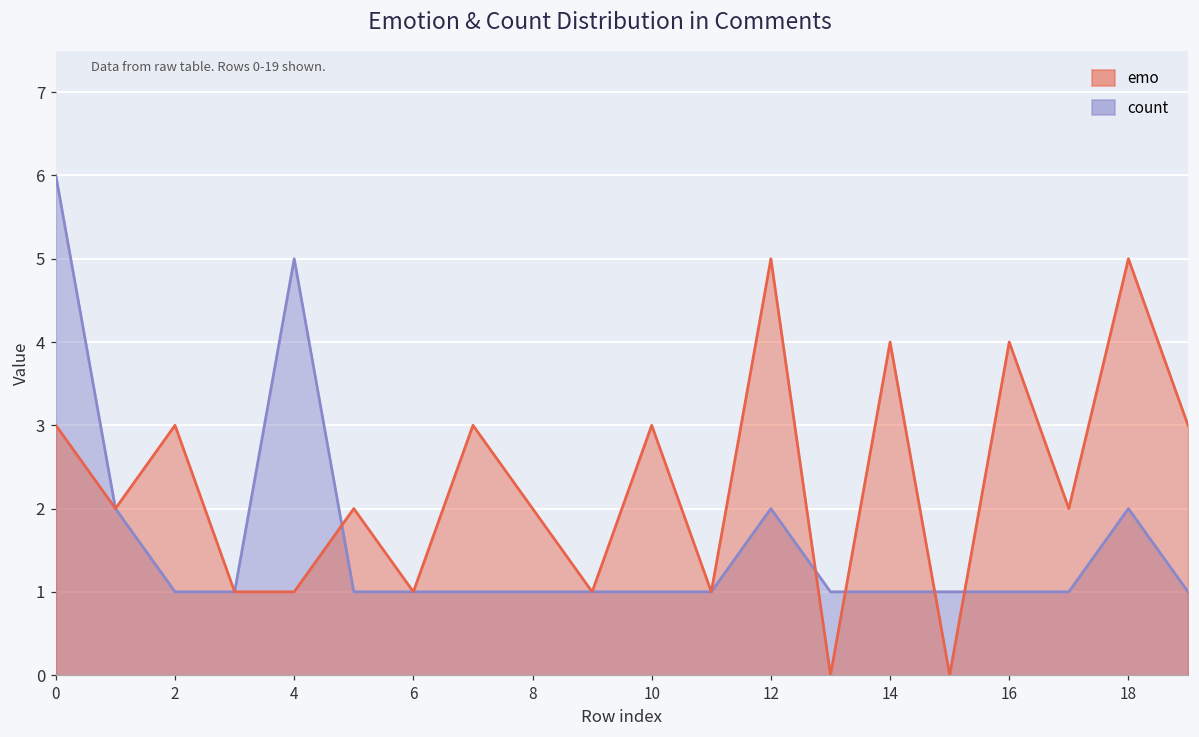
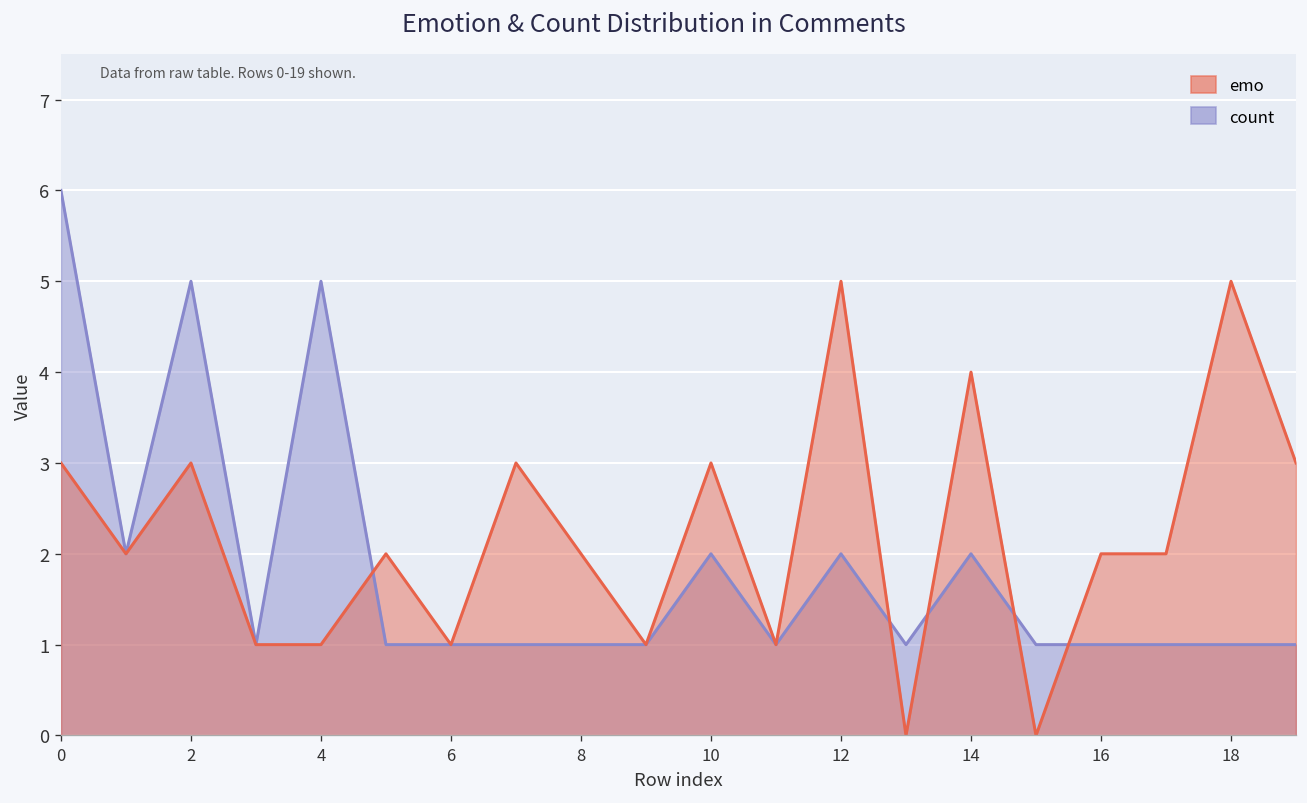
  {
    "count": {
      "0": 6,
-     "2": 1,
+     "2": 5,
      "4": 5,
      "8": 1,
-     "10": 1,
+     "10": 2,
      "12": 2,
-     "14": 1,
+     "14": 2,
      "16": 1,
-     "18": 2
+     "18": 1
    },
    "emo": {
      "0": 3,
      "2": 3,
      "4": 1,
      "8": 2,
      "10": 3,
      "12": 5,
      "14": 4,
-     "16": 4,
+     "16": 2,
      "18": 5
    }
  }
